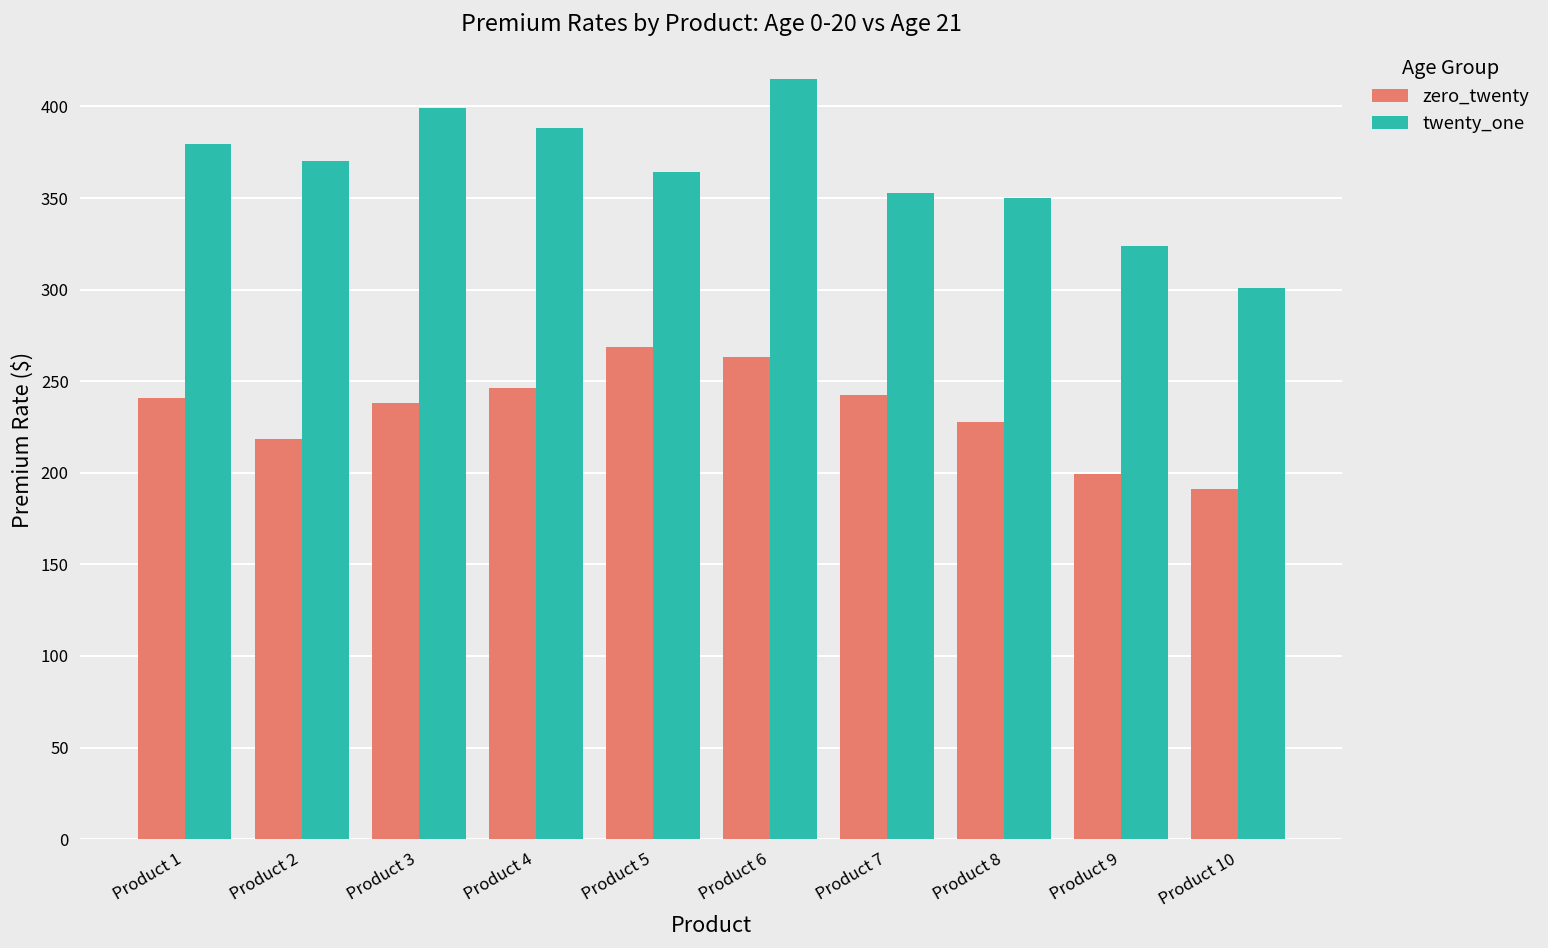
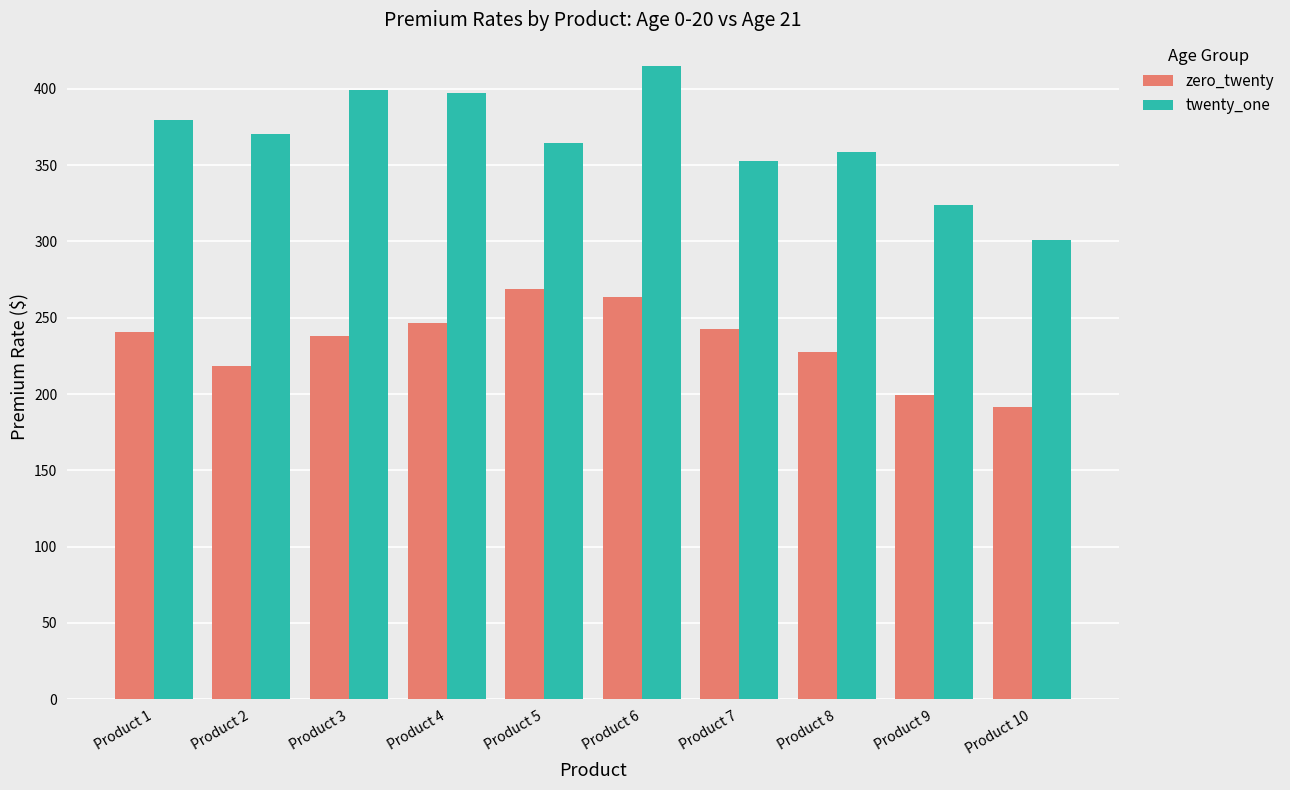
  {
    "zero_twenty": {
      "Product 1": 241,
      "Product 2": 218,
      "Product 3": 238,
      "Product 4": 246,
      "Product 5": 269,
      "Product 6": 263,
      "Product 7": 242,
      "Product 8": 228,
      "Product 9": 199,
      "Product 10": 191
    },
    "twenty_one": {
      "Product 1": 379,
      "Product 2": 370,
      "Product 3": 399,
-     "Product 4": 388,
+     "Product 4": 397,
      "Product 5": 364,
      "Product 6": 415,
      "Product 7": 353,
-     "Product 8": 350,
+     "Product 8": 358,
      "Product 9": 324,
      "Product 10": 301
    }
  }
